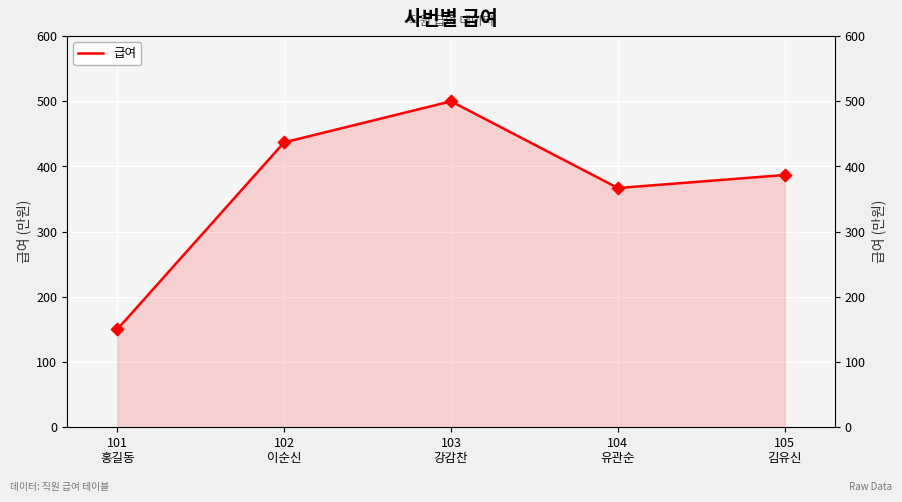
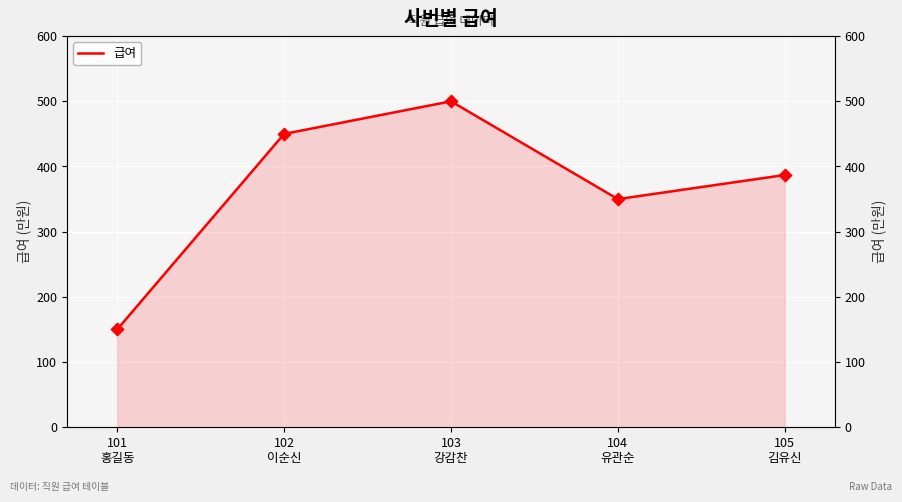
  {
    "101 홍길동": 150,
-   "102 이순신": 440,
+   "102 이순신": 450,
    "103 강감찬": 500,
-   "104 유관순": 370,
+   "104 유관순": 350,
    "105 김유신": 390
  }
